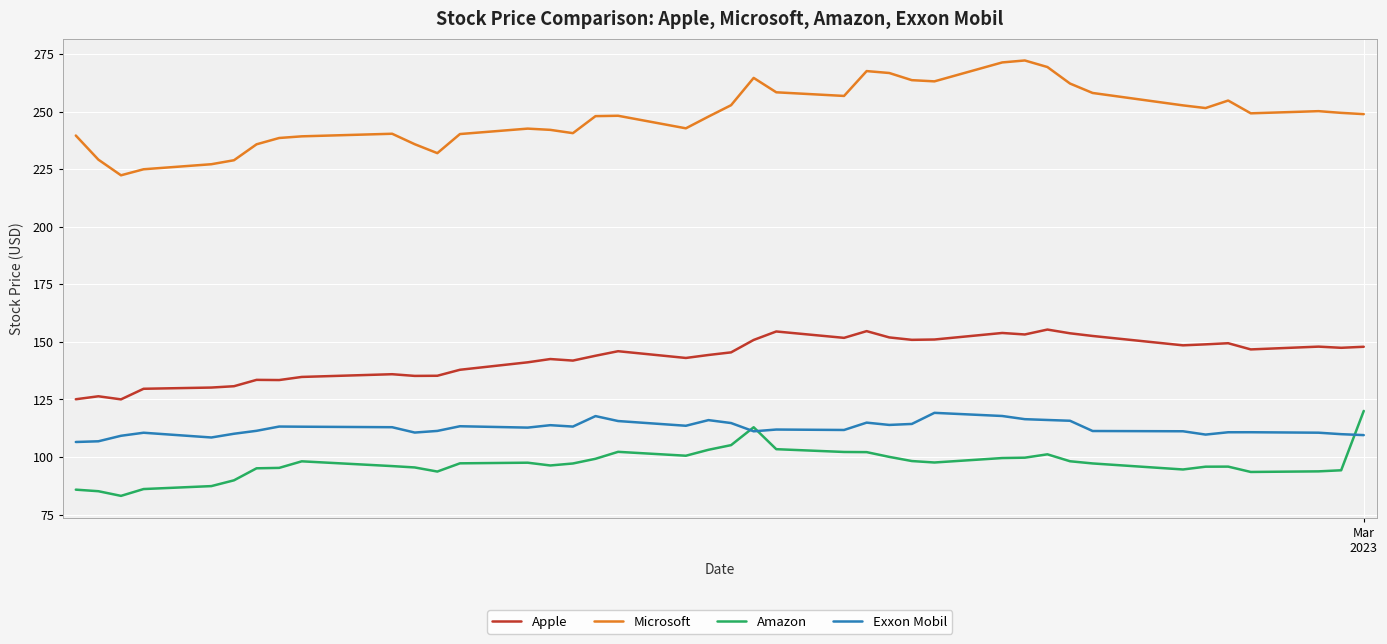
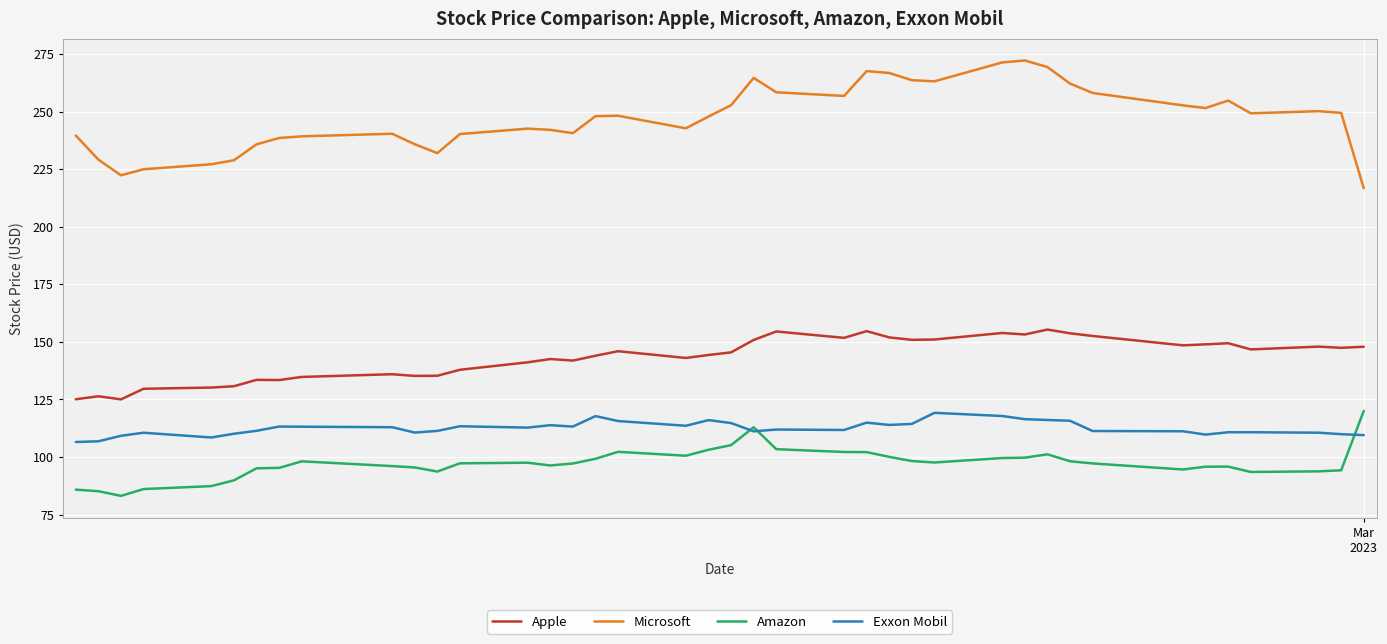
  {
    "Apple": {
      "Mar 2023": 148
    },
    "Microsoft": {
-     "Mar 2023": 249
+     "Mar 2023": 217
    },
    "Amazon": {
      "Mar 2023": 120
    },
    "Exxon Mobil": {
      "Mar 2023": 110
    }
  }
